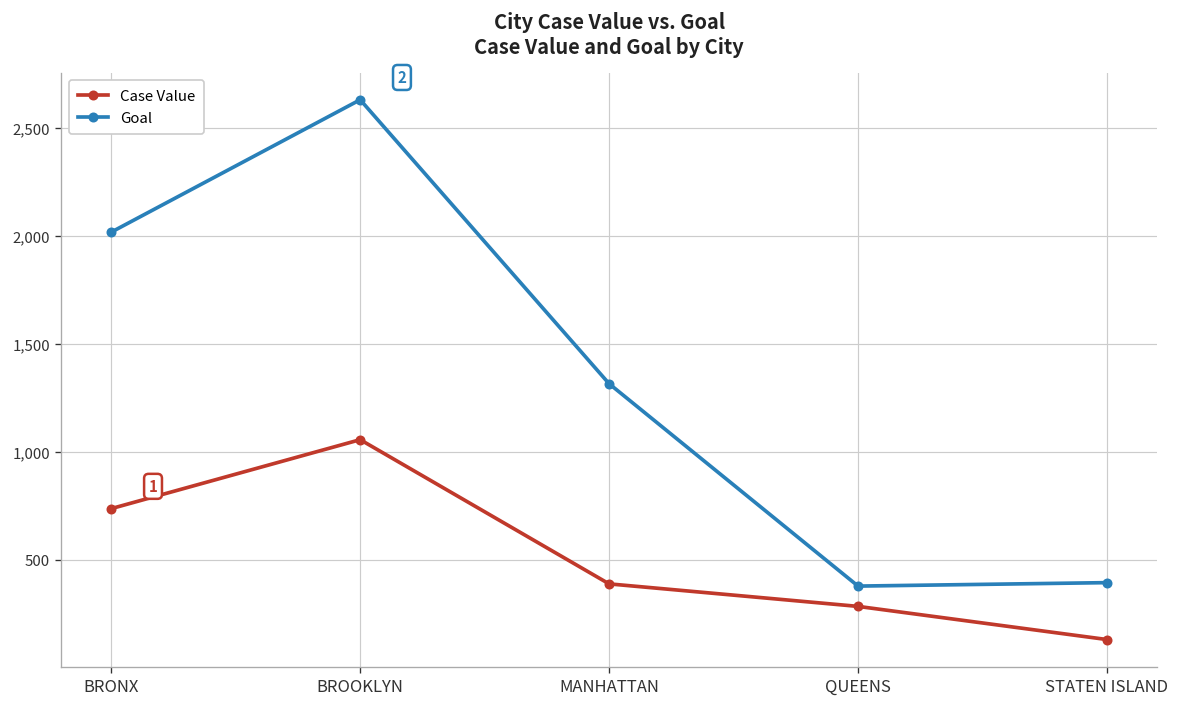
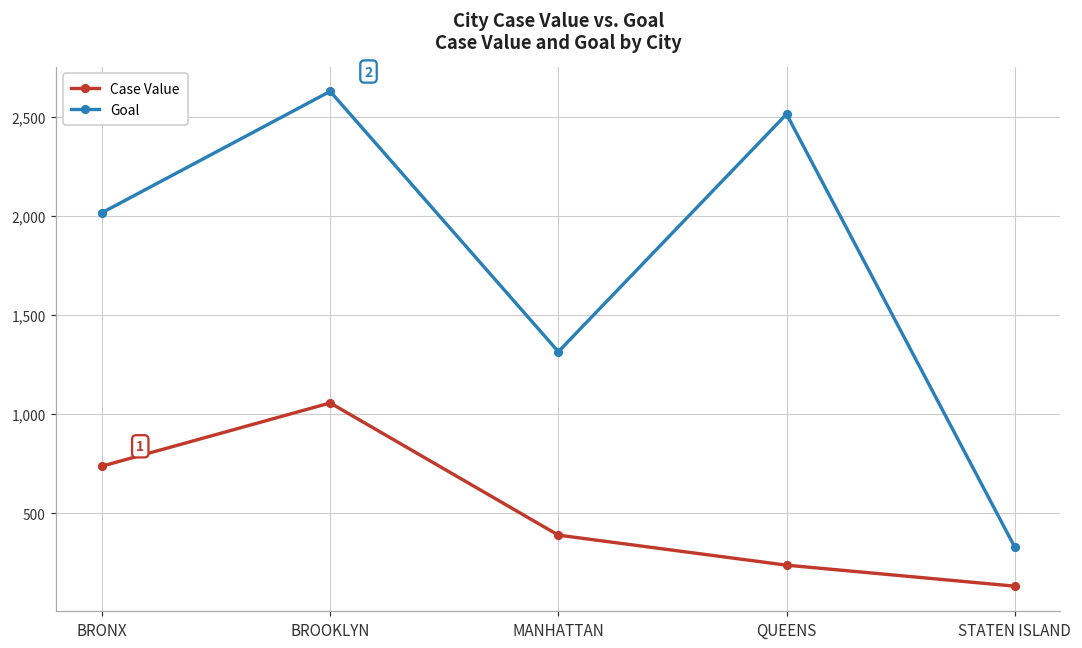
  {
    "Case Value": {
      "BRONX": "740",
      "BROOKLYN": "1,060",
      "MANHATTAN": "390",
-     "QUEENS": "290",
+     "QUEENS": "240",
      "STATEN ISLAND": "130"
    },
    "Goal": {
      "BRONX": "2,020",
      "BROOKLYN": "2,630",
      "MANHATTAN": "1,320",
-     "QUEENS": "380",
-     "STATEN ISLAND": "400"
+     "QUEENS": "2,520",
+     "STATEN ISLAND": "330"
    }
  }
